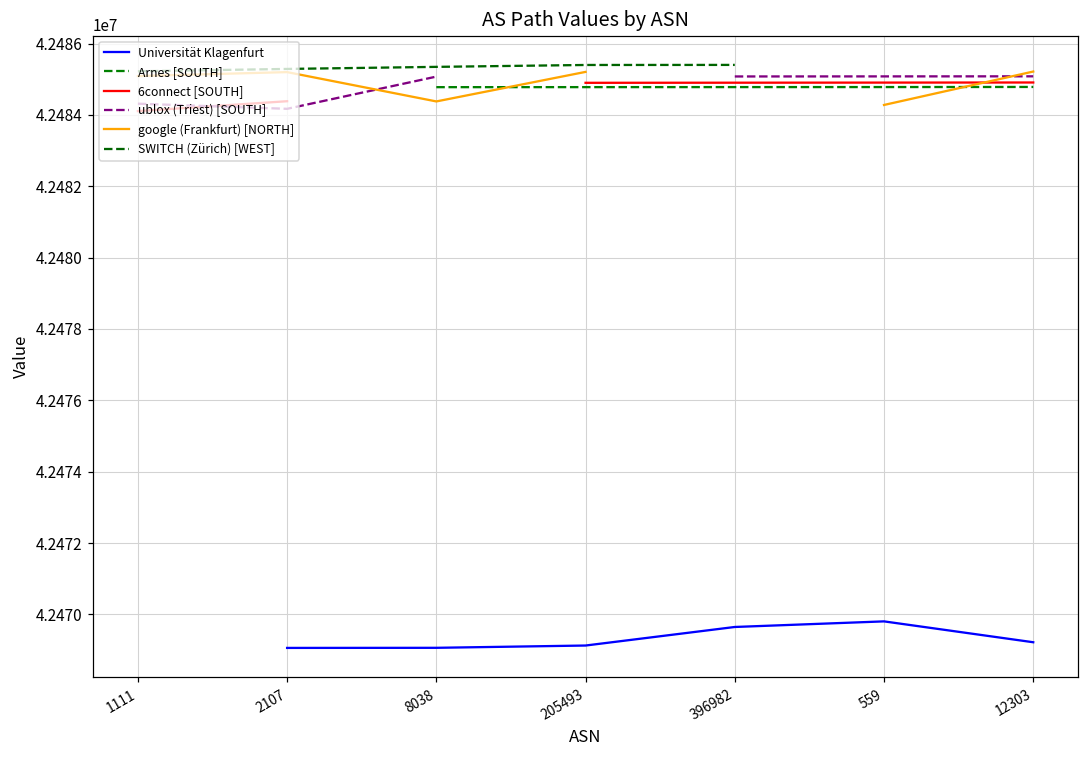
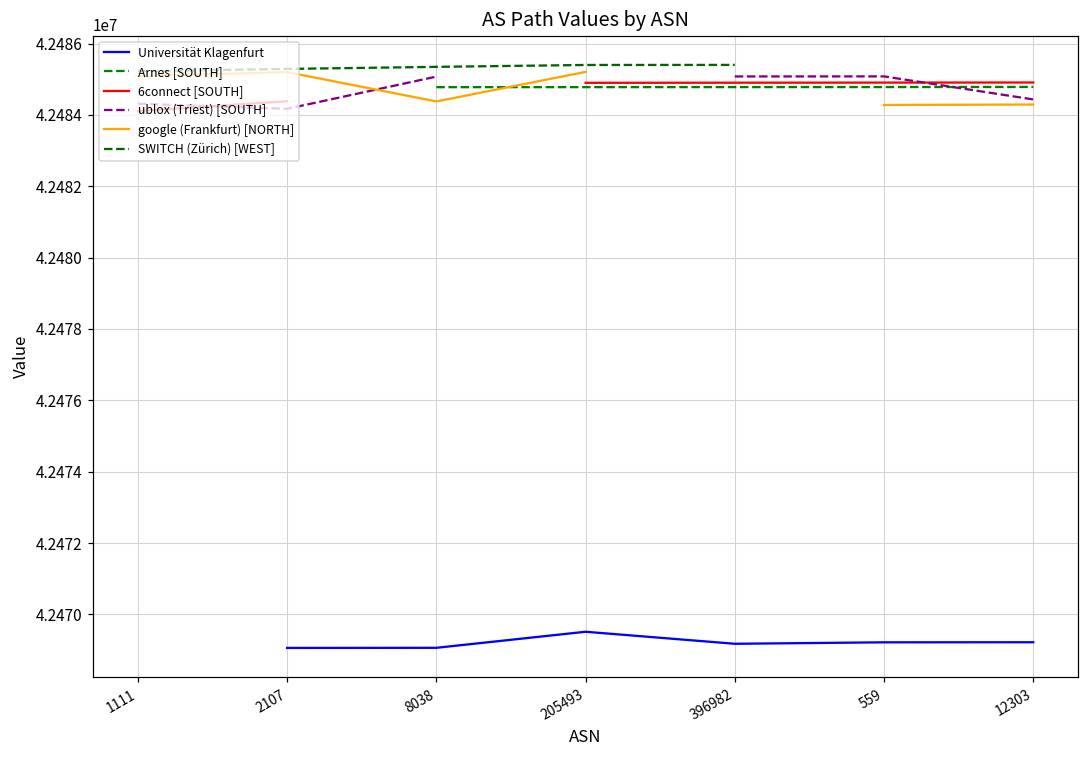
  {
    "Universität Klagenfurt": {
      "2107": 42469100,
      "8038": 42469100,
-     "205493": 42469100,
-     "396982": 42469600,
-     "559": 42469800,
+     "205493": 42469500,
+     "396982": 42469200,
+     "559": 42469200,
      "12303": 42469200
    },
    "6connect [SOUTH]": {
      "205493": 42484900,
      "396982": 42484900,
      "559": 42484900,
      "12303": 42484900
    },
    "ublox (Triest) [SOUTH]": {
      "8038": 42485100,
      "396982": 42485100,
      "559": 42485100,
-     "12303": 42485100
+     "12303": 42484400
    },
    "google (Frankfurt) [NORTH]": {
      "8038": 42484400,
      "205493": 42485200,
      "559": 42484300,
-     "12303": 42485200
+     "12303": 42484300
    }
  }
